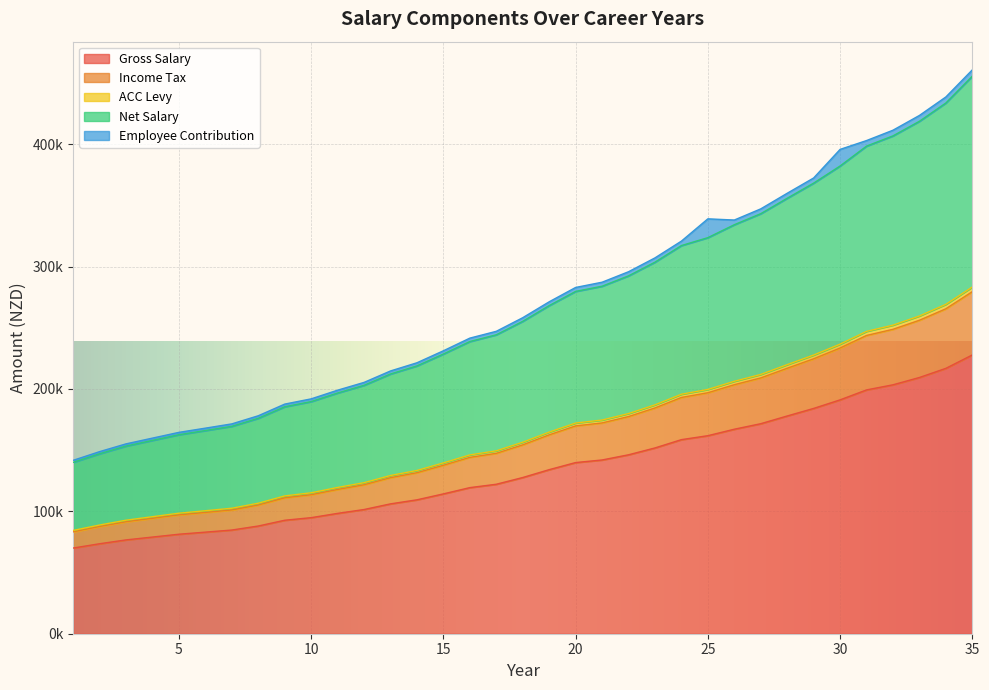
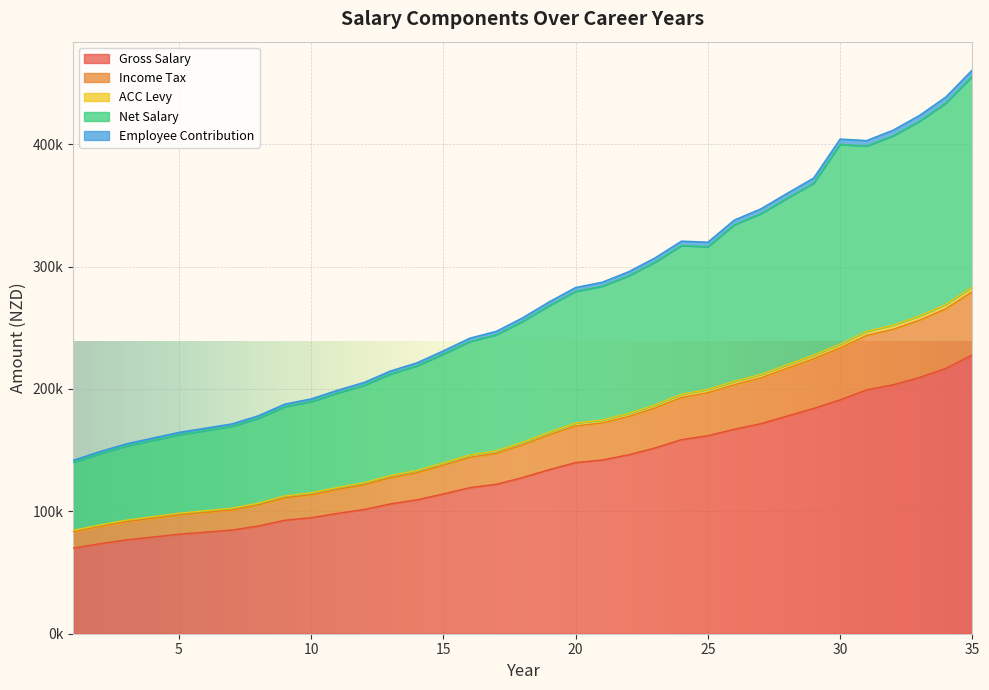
  {
    "ACC Levy": {
      "20": 2000,
      "25": 3000,
      "30": 3000,
      "35": 4000
    },
    "Net Salary": {
      "10": 75000,
      "15": 89000,
      "20": 108000,
-     "25": 124000,
-     "30": 146000,
+     "25": 117000,
+     "30": 163000,
      "35": 172000
    },
    "Employee Contribution": {
      "10": 2000,
      "15": 3000,
      "20": 3000,
-     "25": 15000,
-     "30": 14000,
+     "25": 4000,
+     "30": 4000,
      "35": 5000
    }
  }
